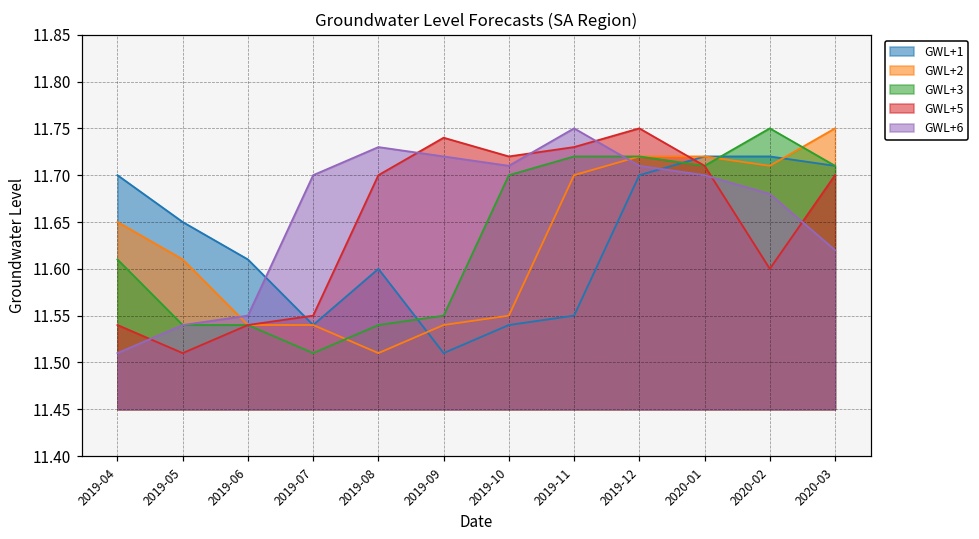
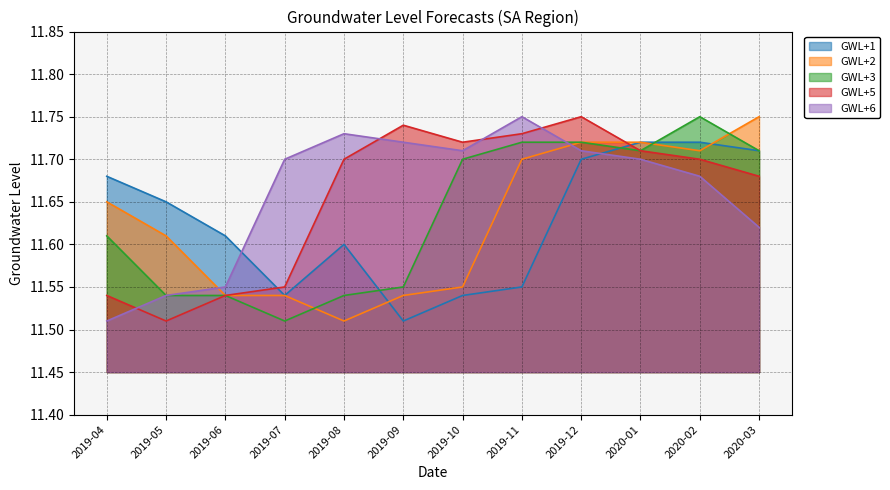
  {
    "GWL+1": {
-     "2019-04": 11.70,
+     "2019-04": 11.68,
      "2019-05": 11.65,
      "2019-06": 11.61,
      "2019-08": 11.60,
      "2019-09": 11.51,
      "2019-10": 11.54,
      "2019-11": 11.55,
      "2019-12": 11.70,
      "2020-02": 11.72
    },
    "GWL+2": {
      "2019-04": 11.65,
      "2019-05": 11.61,
      "2019-08": 11.51,
      "2019-09": 11.54,
      "2019-10": 11.55,
      "2019-11": 11.70,
      "2020-02": 11.71,
      "2020-03": 11.75
    },
    "GWL+3": {
      "2019-04": 11.61,
      "2019-07": 11.51,
      "2019-08": 11.54,
      "2019-09": 11.55,
      "2019-10": 11.70,
      "2019-11": 11.72,
      "2020-02": 11.75
    },
    "GWL+5": {
      "2019-04": 11.54,
      "2019-05": 11.51,
      "2019-07": 11.55,
      "2019-08": 11.70,
      "2019-09": 11.74,
      "2019-10": 11.72,
      "2019-11": 11.73,
      "2019-12": 11.75,
-     "2020-02": 11.6,
-     "2020-03": 11.70
+     "2020-02": 11.7,
+     "2020-03": 11.68
    },
    "GWL+6": {
      "2019-04": 11.51,
      "2019-06": 11.55,
      "2019-07": 11.70,
      "2019-08": 11.73,
      "2019-09": 11.72,
      "2019-10": 11.71,
      "2019-11": 11.75,
      "2019-12": 11.71,
      "2020-01": 11.70,
      "2020-02": 11.68,
      "2020-03": 11.62
    }
  }
